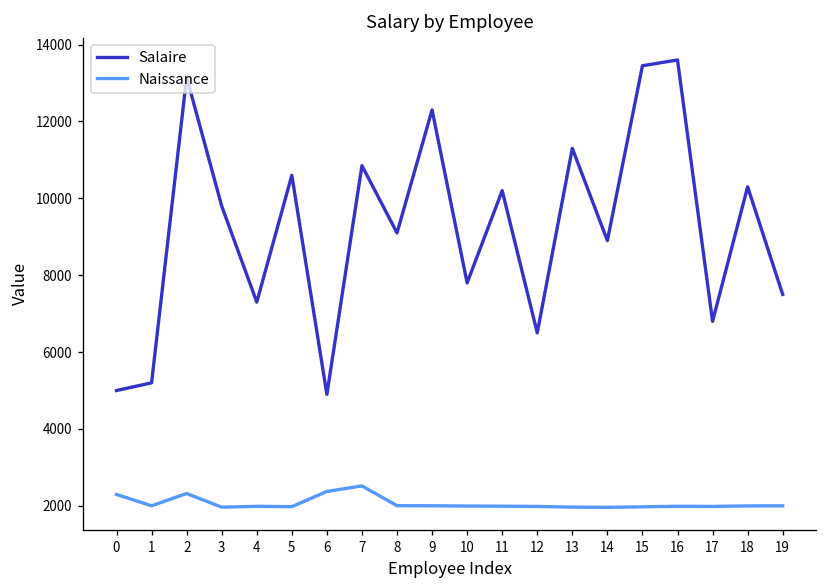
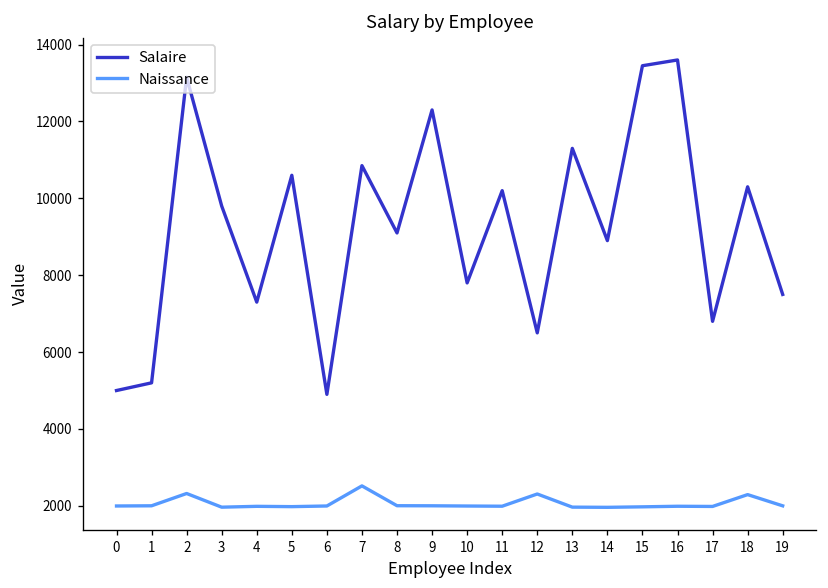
  {
    "Salaire": {
      "0": 5000,
      "1": 5200,
      "3": 9800,
      "4": 7300,
      "5": 10600,
      "6": 4900,
      "7": 10900,
      "8": 9100,
      "9": 12300,
      "10": 7800,
      "11": 10200,
      "12": 6500,
      "13": 11300,
      "14": 8900,
      "15": 13500,
      "16": 13600,
      "17": 6800,
      "18": 10300,
      "19": 7500
    },
    "Naissance": {
-     "0": 2300,
+     "0": 2000,
      "1": 2000,
      "2": 2300,
      "3": 2000,
      "4": 2000,
      "5": 2000,
-     "6": 2400,
+     "6": 2000,
      "7": 2500,
      "8": 2000,
      "9": 2000,
      "10": 2000,
      "11": 2000,
-     "12": 2000,
+     "12": 2300,
      "13": 2000,
      "14": 2000,
      "15": 2000,
      "16": 2000,
      "17": 2000,
-     "18": 2000,
+     "18": 2300,
      "19": 2000
    }
  }
